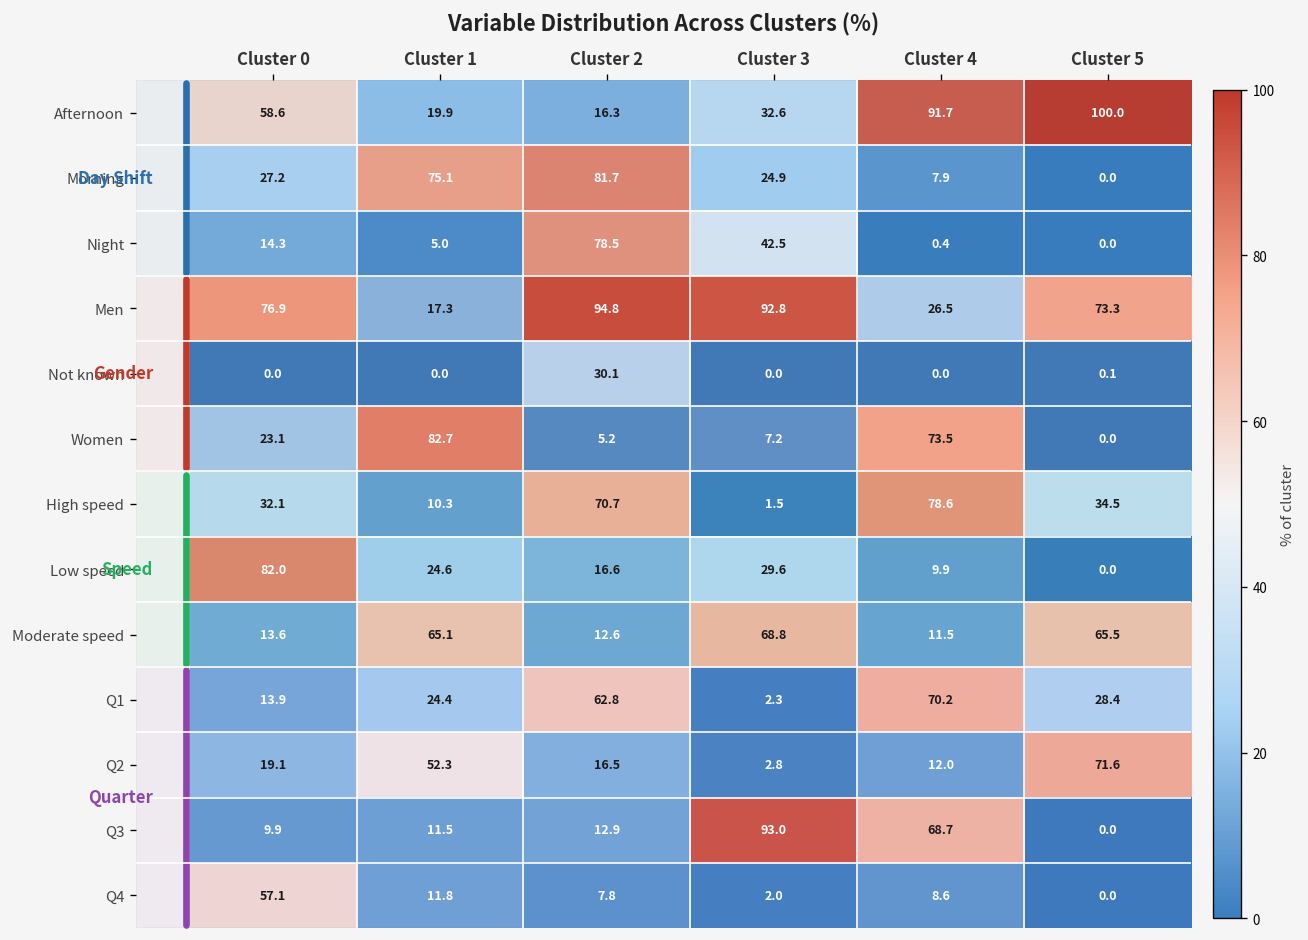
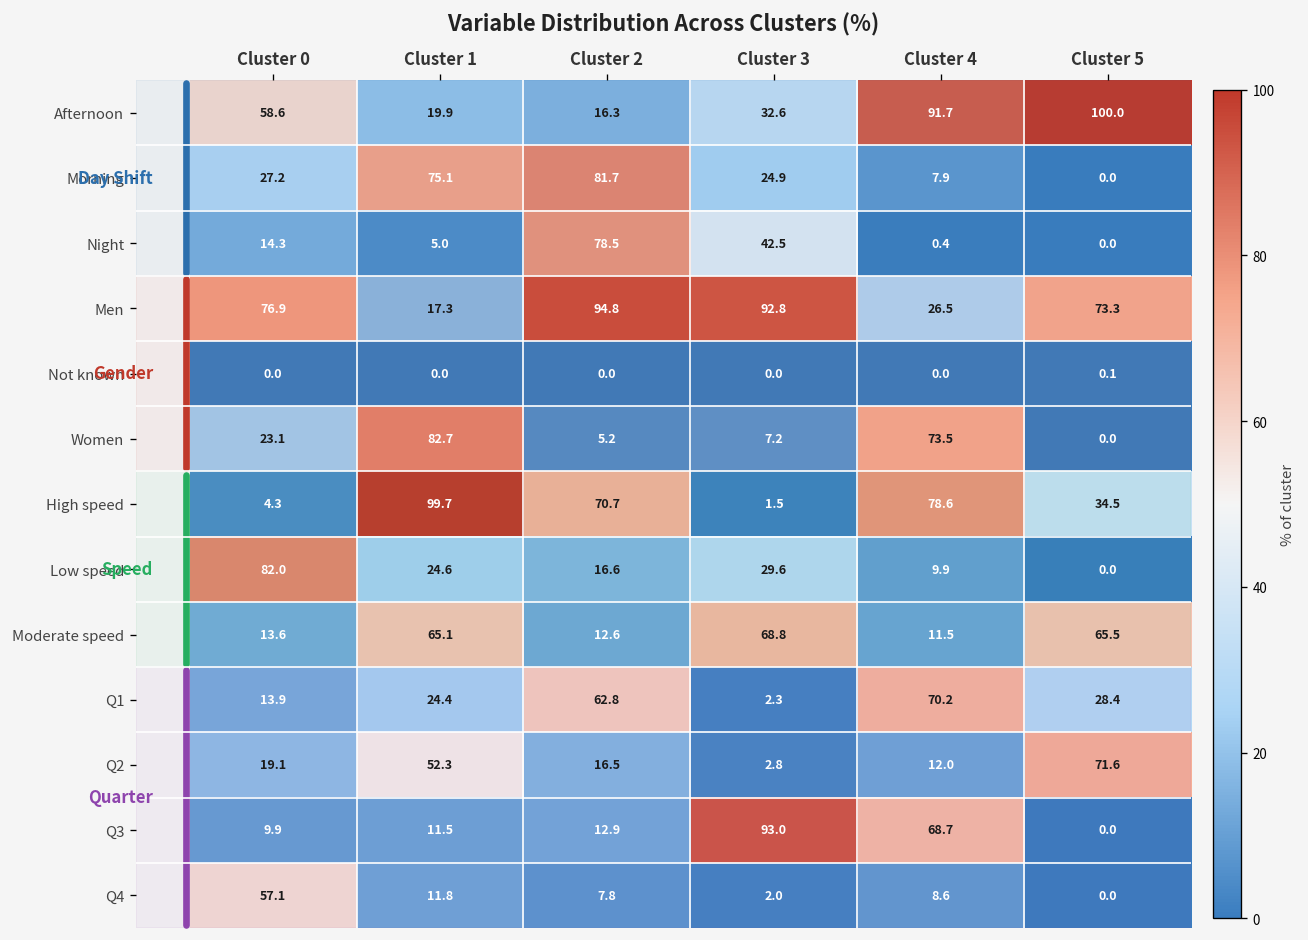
  {
    "Afternoon": {
      "Cluster 0": 58.6,
      "Cluster 1": 19.9,
      "Cluster 2": 16.3,
      "Cluster 3": 32.6,
      "Cluster 4": 91.7,
      "Cluster 5": 100.0
    },
    "Morning": {
      "Cluster 0": 27.2,
      "Cluster 1": 75.1,
      "Cluster 2": 81.7,
      "Cluster 3": 24.9,
      "Cluster 4": 7.9,
      "Cluster 5": 0.0
    },
    "Night": {
      "Cluster 0": 14.3,
      "Cluster 1": 5.0,
      "Cluster 2": 78.5,
      "Cluster 3": 42.5,
      "Cluster 4": 0.4,
      "Cluster 5": 0.0
    },
    "Men": {
      "Cluster 0": 76.9,
      "Cluster 1": 17.3,
      "Cluster 2": 94.8,
      "Cluster 3": 92.8,
      "Cluster 4": 26.5,
      "Cluster 5": 73.3
    },
    "Not known": {
      "Cluster 0": 0.0,
      "Cluster 1": 0.0,
-     "Cluster 2": 30.1,
+     "Cluster 2": 0.0,
      "Cluster 3": 0.0,
      "Cluster 4": 0.0,
      "Cluster 5": 0.1
    },
    "Women": {
      "Cluster 0": 23.1,
      "Cluster 1": 82.7,
      "Cluster 2": 5.2,
      "Cluster 3": 7.2,
      "Cluster 4": 73.5,
      "Cluster 5": 0.0
    },
    "High speed": {
-     "Cluster 0": 32.1,
-     "Cluster 1": 10.3,
+     "Cluster 0": 4.3,
+     "Cluster 1": 99.7,
      "Cluster 2": 70.7,
      "Cluster 3": 1.5,
      "Cluster 4": 78.6,
      "Cluster 5": 34.5
    },
    "Low speed": {
      "Cluster 0": 82.0,
      "Cluster 1": 24.6,
      "Cluster 2": 16.6,
      "Cluster 3": 29.6,
      "Cluster 4": 9.9,
      "Cluster 5": 0.0
    },
    "Moderate speed": {
      "Cluster 0": 13.6,
      "Cluster 1": 65.1,
      "Cluster 2": 12.6,
      "Cluster 3": 68.8,
      "Cluster 4": 11.5,
      "Cluster 5": 65.5
    },
    "Q1": {
      "Cluster 0": 13.9,
      "Cluster 1": 24.4,
      "Cluster 2": 62.8,
      "Cluster 3": 2.3,
      "Cluster 4": 70.2,
      "Cluster 5": 28.4
    },
    "Q2": {
      "Cluster 0": 19.1,
      "Cluster 1": 52.3,
      "Cluster 2": 16.5,
      "Cluster 3": 2.8,
      "Cluster 4": 12.0,
      "Cluster 5": 71.6
    },
    "Q3": {
      "Cluster 0": 9.9,
      "Cluster 1": 11.5,
      "Cluster 2": 12.9,
      "Cluster 3": 93.0,
      "Cluster 4": 68.7,
      "Cluster 5": 0.0
    },
    "Q4": {
      "Cluster 0": 57.1,
      "Cluster 1": 11.8,
      "Cluster 2": 7.8,
      "Cluster 3": 2.0,
      "Cluster 4": 8.6,
      "Cluster 5": 0.0
    }
  }
